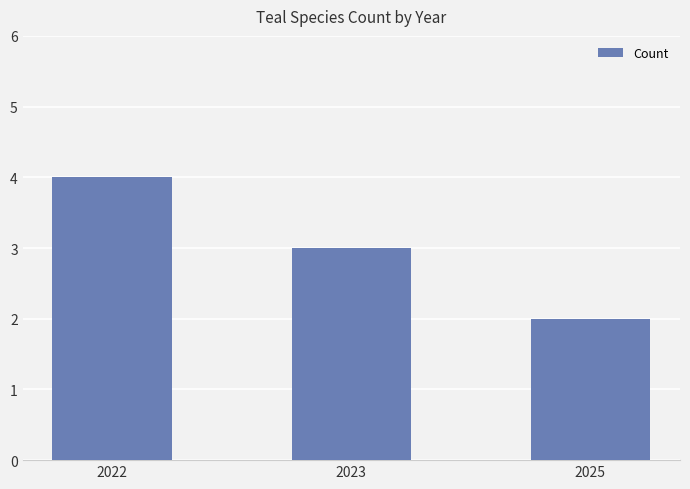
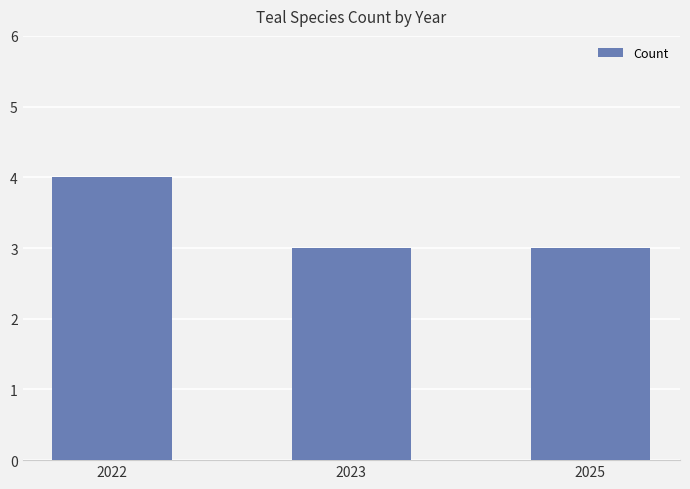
  {
    "2022": 4,
    "2023": 3,
-   "2025": 2
+   "2025": 3
  }
